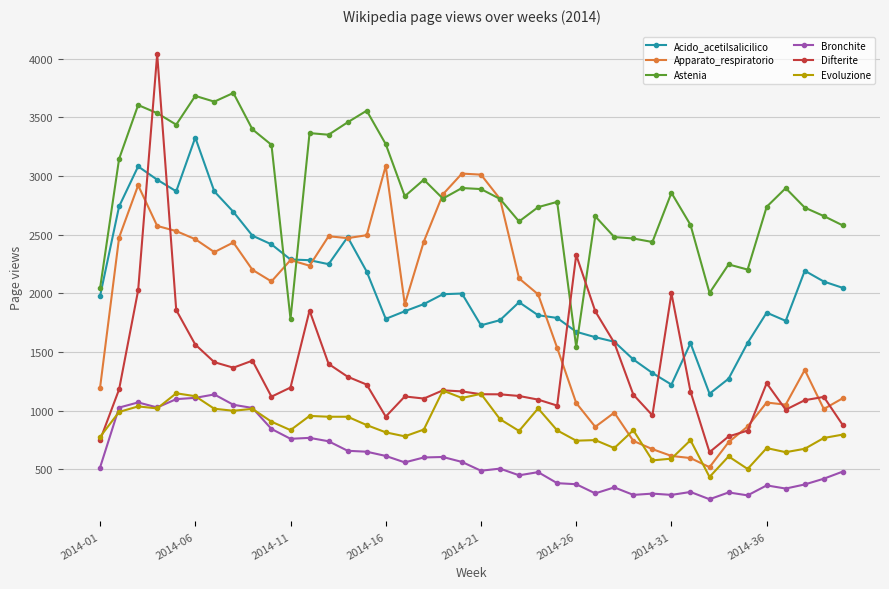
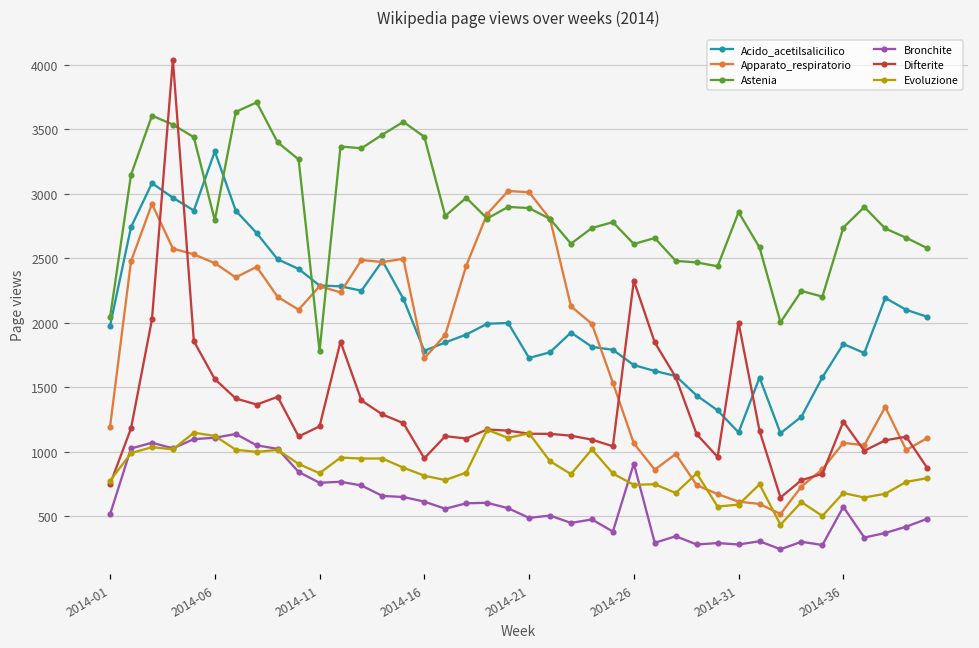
  {
    "Acido_acetilsalicilico": {
      "2014-01": 1980,
      "2014-06": 3330,
      "2014-16": 1780,
      "2014-21": 1730,
      "2014-26": 1670,
-     "2014-31": 1220,
+     "2014-31": 1150,
      "2014-36": 1840
    },
    "Apparato_respiratorio": {
      "2014-01": 1200,
      "2014-06": 2460,
-     "2014-16": 3090,
+     "2014-16": 1730,
      "2014-21": 3010,
      "2014-26": 1070,
      "2014-31": 620,
      "2014-36": 1070
    },
    "Astenia": {
      "2014-01": 2040,
-     "2014-06": 3680,
+     "2014-06": 2790,
      "2014-11": 1780,
-     "2014-16": 3270,
+     "2014-16": 3440,
      "2014-21": 2890,
-     "2014-26": 1540,
+     "2014-26": 2610,
      "2014-31": 2860,
      "2014-36": 2740
    },
    "Bronchite": {
      "2014-01": 520,
      "2014-11": 760,
      "2014-16": 620,
      "2014-21": 490,
-     "2014-26": 370,
+     "2014-26": 910,
      "2014-31": 280,
-     "2014-36": 360
+     "2014-36": 570
    },
    "Difterite": {
      "2014-01": 750,
      "2014-06": 1560,
      "2014-11": 1200,
      "2014-16": 950,
      "2014-26": 2330,
      "2014-31": 2000,
      "2014-36": 1240
    },
    "Evoluzione": {
      "2014-01": 780,
      "2014-11": 840,
      "2014-16": 820,
      "2014-26": 750,
      "2014-31": 590,
      "2014-36": 680
    }
  }
